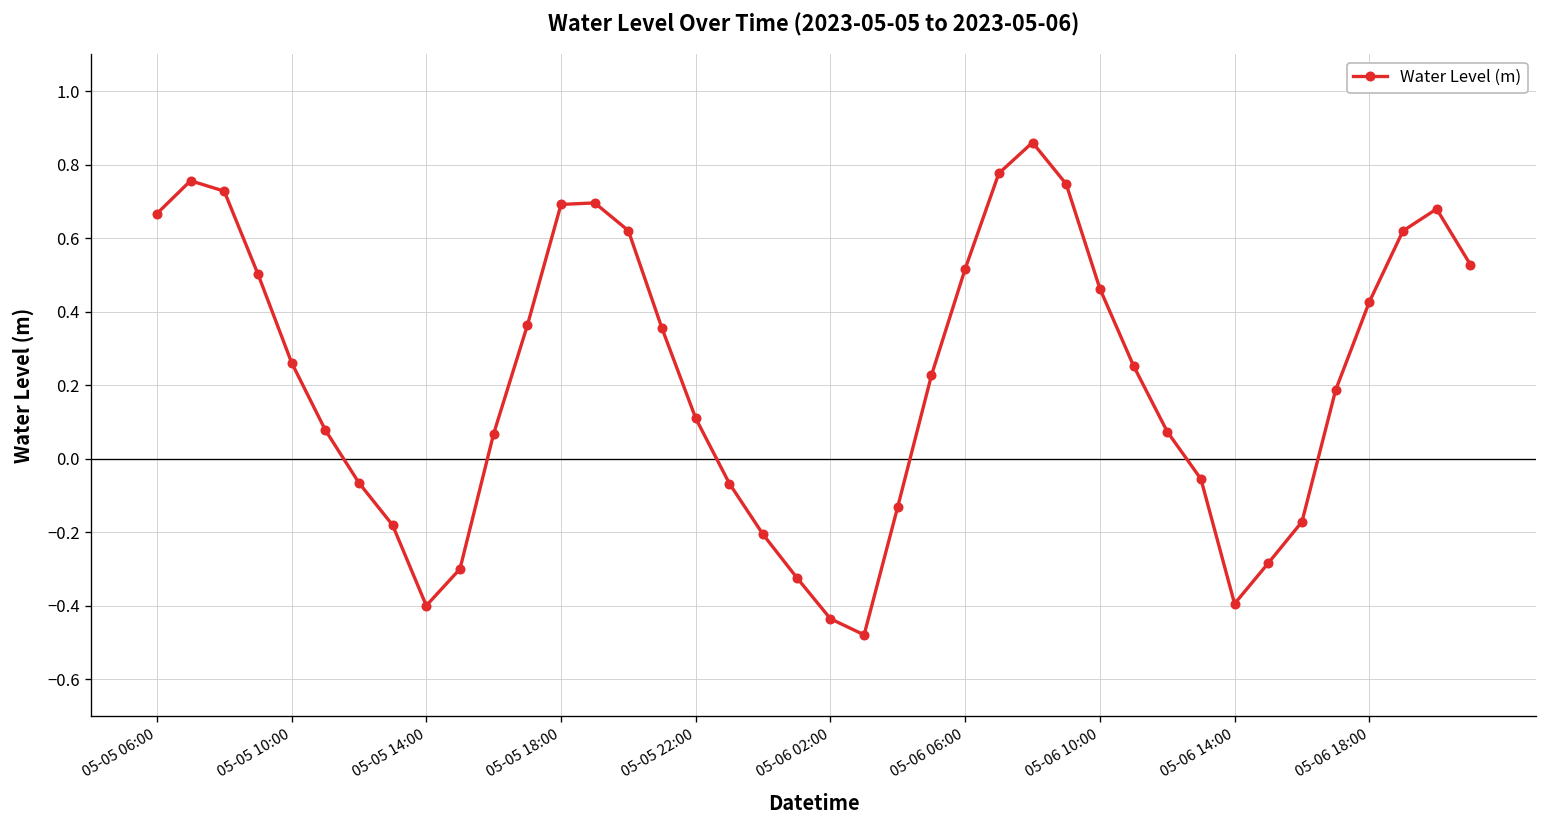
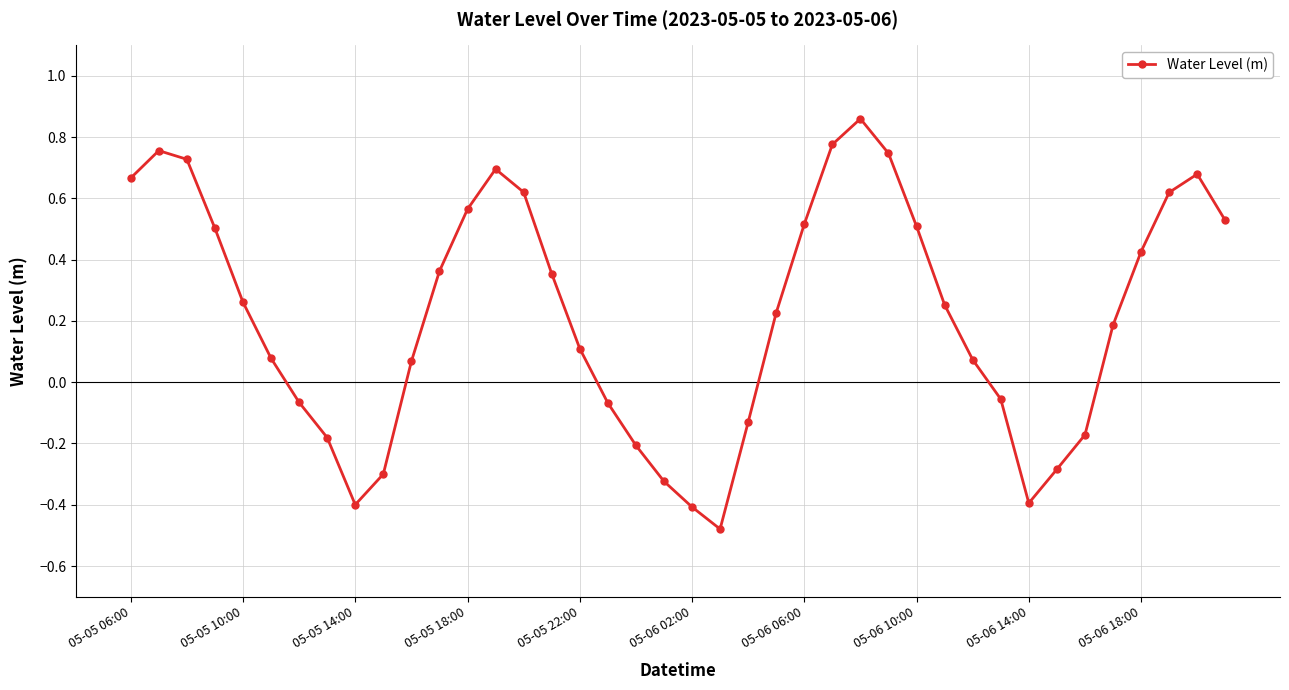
  {
    "05-05 06:00": 0.67,
    "05-05 10:00": 0.26,
    "05-05 14:00": -0.40,
-   "05-05 18:00": 0.69,
+   "05-05 18:00": 0.56,
    "05-05 22:00": 0.11,
-   "05-06 02:00": -0.44,
+   "05-06 02:00": -0.41,
    "05-06 06:00": 0.52,
-   "05-06 10:00": 0.46,
+   "05-06 10:00": 0.51,
    "05-06 14:00": -0.39,
    "05-06 18:00": 0.43
  }
